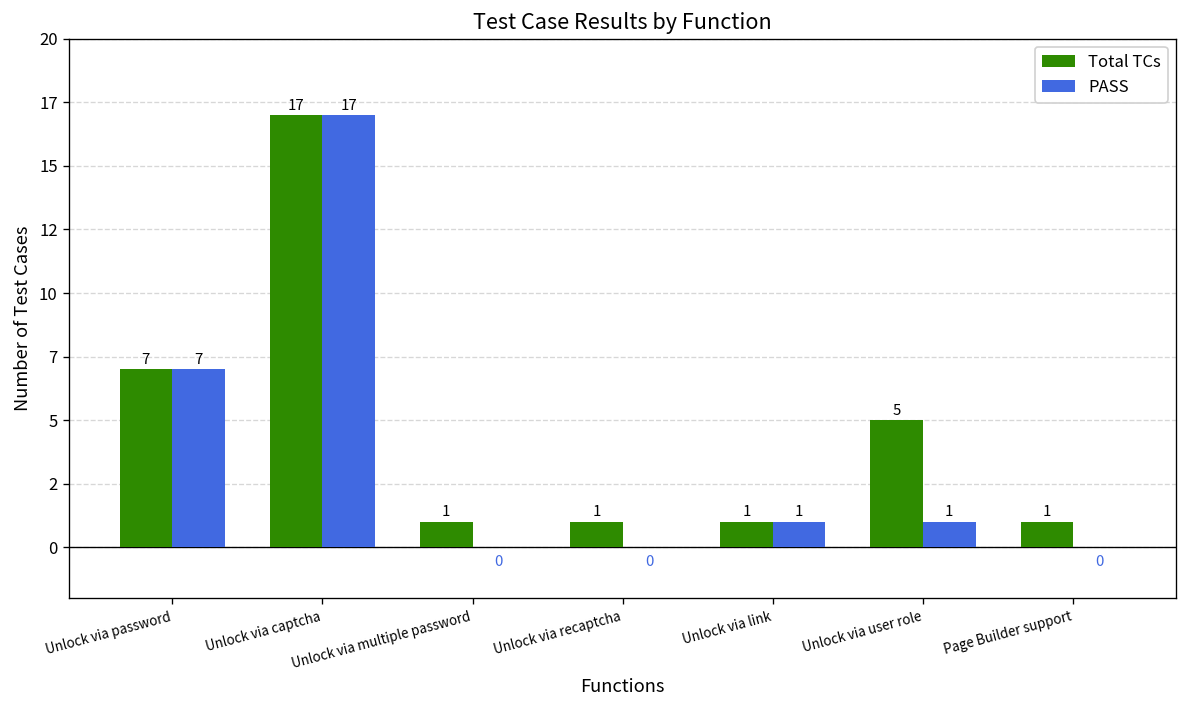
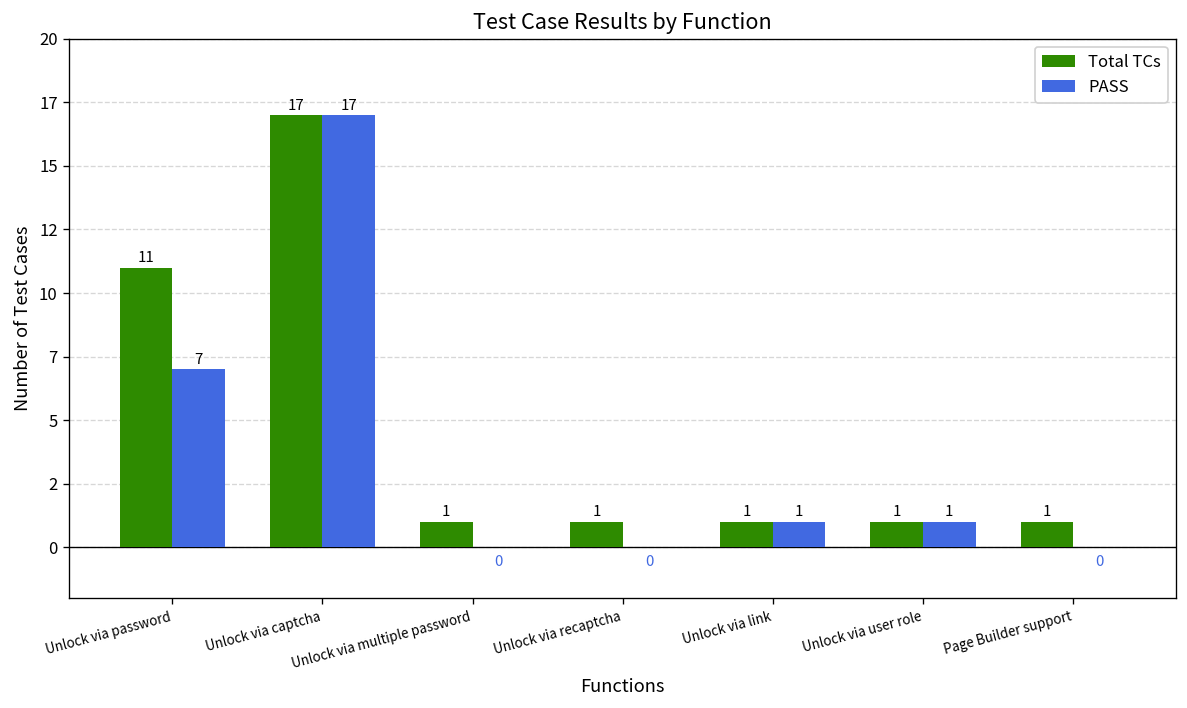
  {
    "Total TCs": {
-     "Unlock via password": 7,
+     "Unlock via password": 11,
      "Unlock via captcha": 17,
      "Unlock via multiple password": 1,
      "Unlock via recaptcha": 1,
      "Unlock via link": 1,
-     "Unlock via user role": 5,
+     "Unlock via user role": 1,
      "Page Builder support": 1
    },
    "PASS": {
      "Unlock via password": 7,
      "Unlock via captcha": 17,
      "Unlock via multiple password": 0,
      "Unlock via recaptcha": 0,
      "Unlock via link": 1,
      "Unlock via user role": 1,
      "Page Builder support": 0
    }
  }
